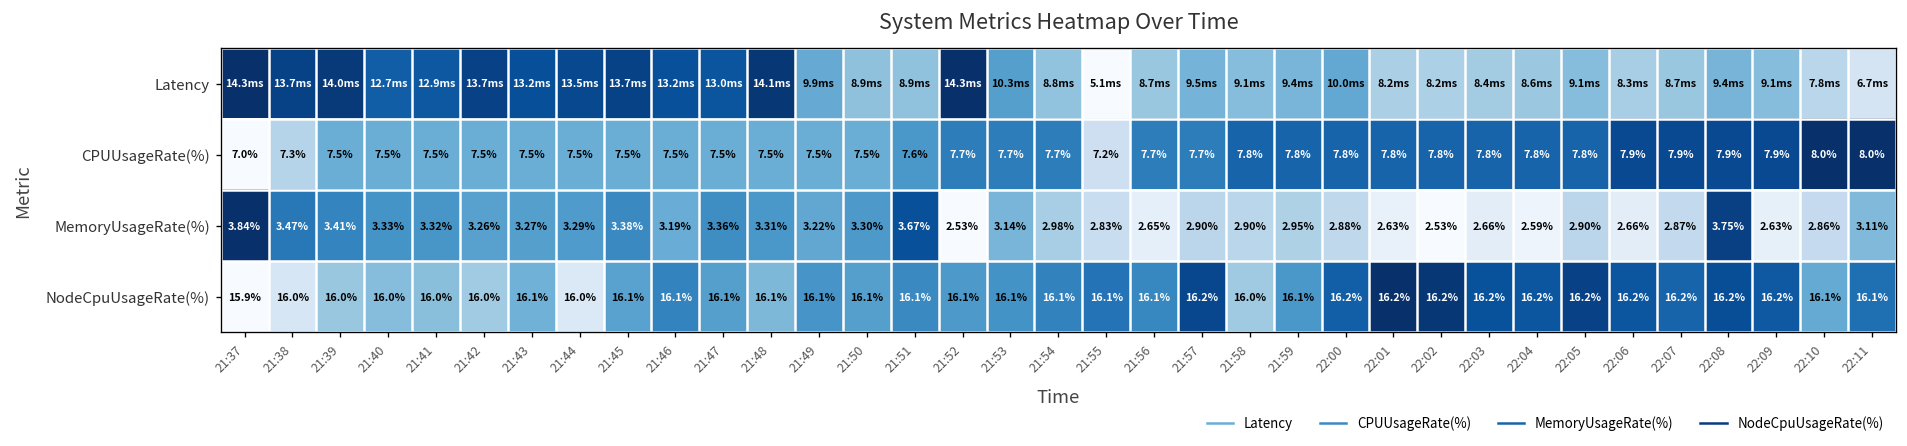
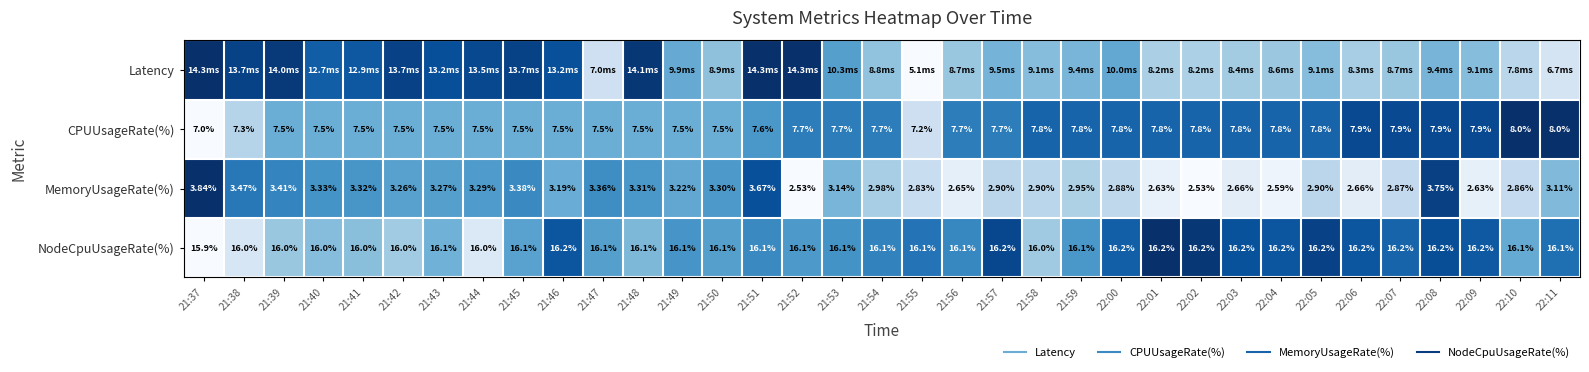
  {
    "Latency": {
      "21:37": "14.3",
      "21:38": "13.7",
      "21:39": "14.0",
      "21:40": "12.7",
      "21:41": "12.9",
      "21:42": "13.7",
      "21:43": "13.2",
      "21:44": "13.5",
      "21:45": "13.7",
      "21:46": "13.2",
-     "21:47": "13.0",
+     "21:47": "7.0",
      "21:48": "14.1",
      "21:49": "9.9",
      "21:50": "8.9",
-     "21:51": "8.9",
+     "21:51": "14.3",
      "21:52": "14.3",
      "21:53": "10.3",
      "21:54": "8.8",
      "21:55": "5.1",
      "21:56": "8.7",
      "21:57": "9.5",
      "21:58": "9.1",
      "21:59": "9.4",
      "22:00": "10.0",
      "22:01": "8.2",
      "22:02": "8.2",
      "22:03": "8.4",
      "22:04": "8.6",
      "22:05": "9.1",
      "22:06": "8.3",
      "22:07": "8.7",
      "22:08": "9.4",
      "22:09": "9.1",
      "22:10": "7.8",
      "22:11": "6.7"
    },
    "CPUUsageRate(%)": {
      "21:37": "7.0%",
      "21:38": "7.3%",
      "21:39": "7.5%",
      "21:40": "7.5%",
      "21:41": "7.5%",
      "21:42": "7.5%",
      "21:43": "7.5%",
      "21:44": "7.5%",
      "21:45": "7.5%",
      "21:46": "7.5%",
      "21:47": "7.5%",
      "21:48": "7.5%",
      "21:49": "7.5%",
      "21:50": "7.5%",
      "21:51": "7.6%",
      "21:52": "7.7%",
      "21:53": "7.7%",
      "21:54": "7.7%",
      "21:55": "7.2%",
      "21:56": "7.7%",
      "21:57": "7.7%",
      "21:58": "7.8%",
      "21:59": "7.8%",
      "22:00": "7.8%",
      "22:01": "7.8%",
      "22:02": "7.8%",
      "22:03": "7.8%",
      "22:04": "7.8%",
      "22:05": "7.8%",
      "22:06": "7.9%",
      "22:07": "7.9%",
      "22:08": "7.9%",
      "22:09": "7.9%",
      "22:10": "8.0%",
      "22:11": "8.0%"
    },
    "MemoryUsageRate(%)": {
      "21:37": "3.84%",
      "21:38": "3.47%",
      "21:39": "3.41%",
      "21:40": "3.33%",
      "21:41": "3.32%",
      "21:42": "3.26%",
      "21:43": "3.27%",
      "21:44": "3.29%",
      "21:45": "3.38%",
      "21:46": "3.19%",
      "21:47": "3.36%",
      "21:48": "3.31%",
      "21:49": "3.22%",
      "21:50": "3.30%",
      "21:51": "3.67%",
      "21:52": "2.53%",
      "21:53": "3.14%",
      "21:54": "2.98%",
      "21:55": "2.83%",
      "21:56": "2.65%",
      "21:57": "2.90%",
      "21:58": "2.90%",
      "21:59": "2.95%",
      "22:00": "2.88%",
      "22:01": "2.63%",
      "22:02": "2.53%",
      "22:03": "2.66%",
      "22:04": "2.59%",
      "22:05": "2.90%",
      "22:06": "2.66%",
      "22:07": "2.87%",
      "22:08": "3.75%",
      "22:09": "2.63%",
      "22:10": "2.86%",
      "22:11": "3.11%"
    },
    "NodeCpuUsageRate(%)": {
      "21:37": "15.9%",
      "21:38": "16.0%",
      "21:39": "16.0%",
      "21:40": "16.0%",
      "21:41": "16.0%",
      "21:42": "16.0%",
      "21:43": "16.1%",
      "21:44": "16.0%",
      "21:45": "16.1%",
-     "21:46": "16.1%",
+     "21:46": "16.2%",
      "21:47": "16.1%",
      "21:48": "16.1%",
      "21:49": "16.1%",
      "21:50": "16.1%",
      "21:51": "16.1%",
      "21:52": "16.1%",
      "21:53": "16.1%",
      "21:54": "16.1%",
      "21:55": "16.1%",
      "21:56": "16.1%",
      "21:57": "16.2%",
      "21:58": "16.0%",
      "21:59": "16.1%",
      "22:00": "16.2%",
      "22:01": "16.2%",
      "22:02": "16.2%",
      "22:03": "16.2%",
      "22:04": "16.2%",
      "22:05": "16.2%",
      "22:06": "16.2%",
      "22:07": "16.2%",
      "22:08": "16.2%",
      "22:09": "16.2%",
      "22:10": "16.1%",
      "22:11": "16.1%"
    }
  }
